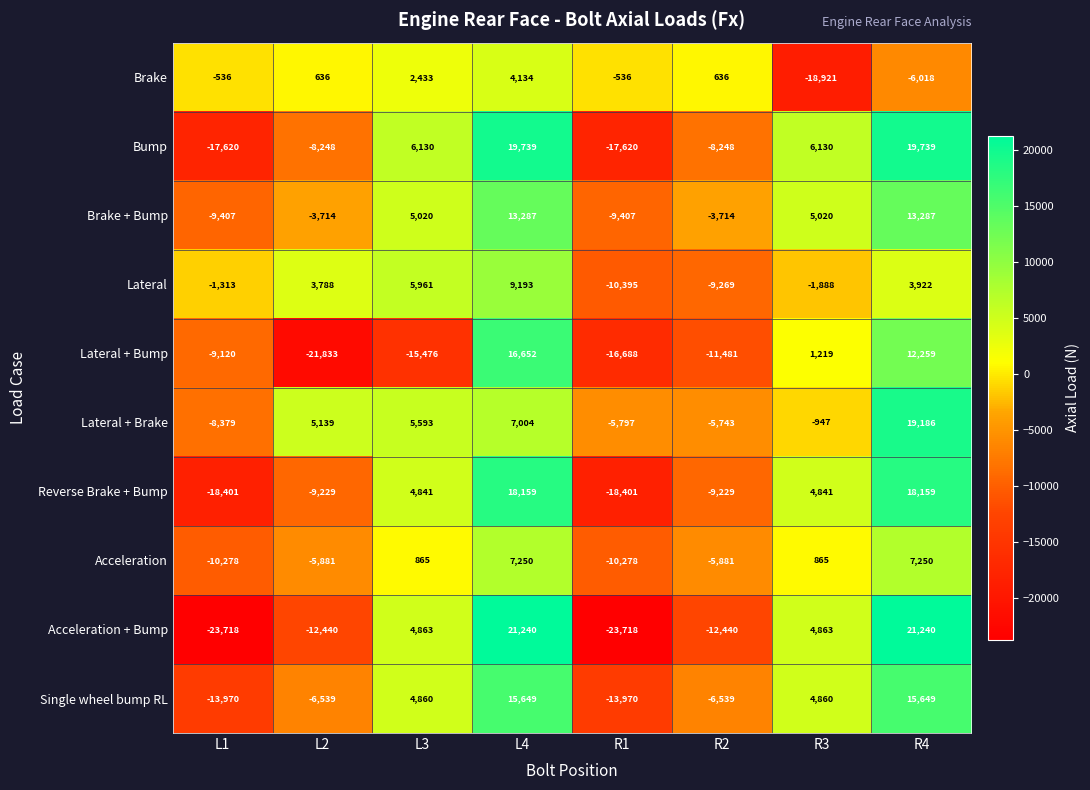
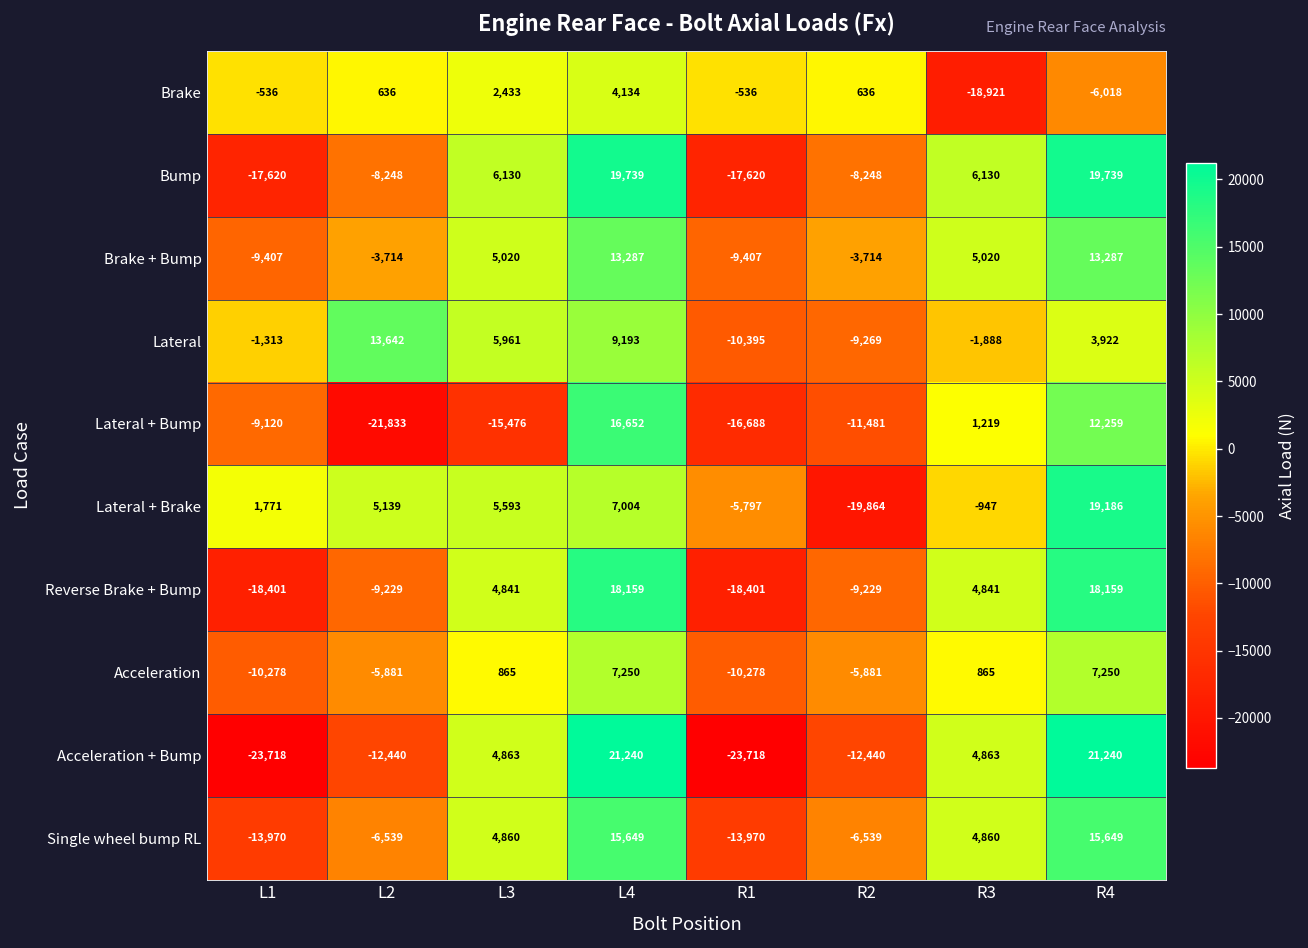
  {
    "Brake": {
      "L1": "-536",
      "L2": "636",
      "L3": "2,433",
      "L4": "4,134",
      "R1": "-536",
      "R2": "636",
      "R3": "-18,921",
      "R4": "-6,018"
    },
    "Bump": {
      "L1": "-17,620",
      "L2": "-8,248",
      "L3": "6,130",
      "L4": "19,739",
      "R1": "-17,620",
      "R2": "-8,248",
      "R3": "6,130",
      "R4": "19,739"
    },
    "Brake + Bump": {
      "L1": "-9,407",
      "L2": "-3,714",
      "L3": "5,020",
      "L4": "13,287",
      "R1": "-9,407",
      "R2": "-3,714",
      "R3": "5,020",
      "R4": "13,287"
    },
    "Lateral": {
      "L1": "-1,313",
-     "L2": "3,788",
+     "L2": "13,642",
      "L3": "5,961",
      "L4": "9,193",
      "R1": "-10,395",
      "R2": "-9,269",
      "R3": "-1,888",
      "R4": "3,922"
    },
    "Lateral + Bump": {
      "L1": "-9,120",
      "L2": "-21,833",
      "L3": "-15,476",
      "L4": "16,652",
      "R1": "-16,688",
      "R2": "-11,481",
      "R3": "1,219",
      "R4": "12,259"
    },
    "Lateral + Brake": {
-     "L1": "-8,379",
+     "L1": "1,771",
      "L2": "5,139",
      "L3": "5,593",
      "L4": "7,004",
      "R1": "-5,797",
-     "R2": "-5,743",
+     "R2": "-19,864",
      "R3": "-947",
      "R4": "19,186"
    },
    "Reverse Brake + Bump": {
      "L1": "-18,401",
      "L2": "-9,229",
      "L3": "4,841",
      "L4": "18,159",
      "R1": "-18,401",
      "R2": "-9,229",
      "R3": "4,841",
      "R4": "18,159"
    },
    "Acceleration": {
      "L1": "-10,278",
      "L2": "-5,881",
      "L3": "865",
      "L4": "7,250",
      "R1": "-10,278",
      "R2": "-5,881",
      "R3": "865",
      "R4": "7,250"
    },
    "Acceleration + Bump": {
      "L1": "-23,718",
      "L2": "-12,440",
      "L3": "4,863",
      "L4": "21,240",
      "R1": "-23,718",
      "R2": "-12,440",
      "R3": "4,863",
      "R4": "21,240"
    },
    "Single wheel bump RL": {
      "L1": "-13,970",
      "L2": "-6,539",
      "L3": "4,860",
      "L4": "15,649",
      "R1": "-13,970",
      "R2": "-6,539",
      "R3": "4,860",
      "R4": "15,649"
    }
  }
